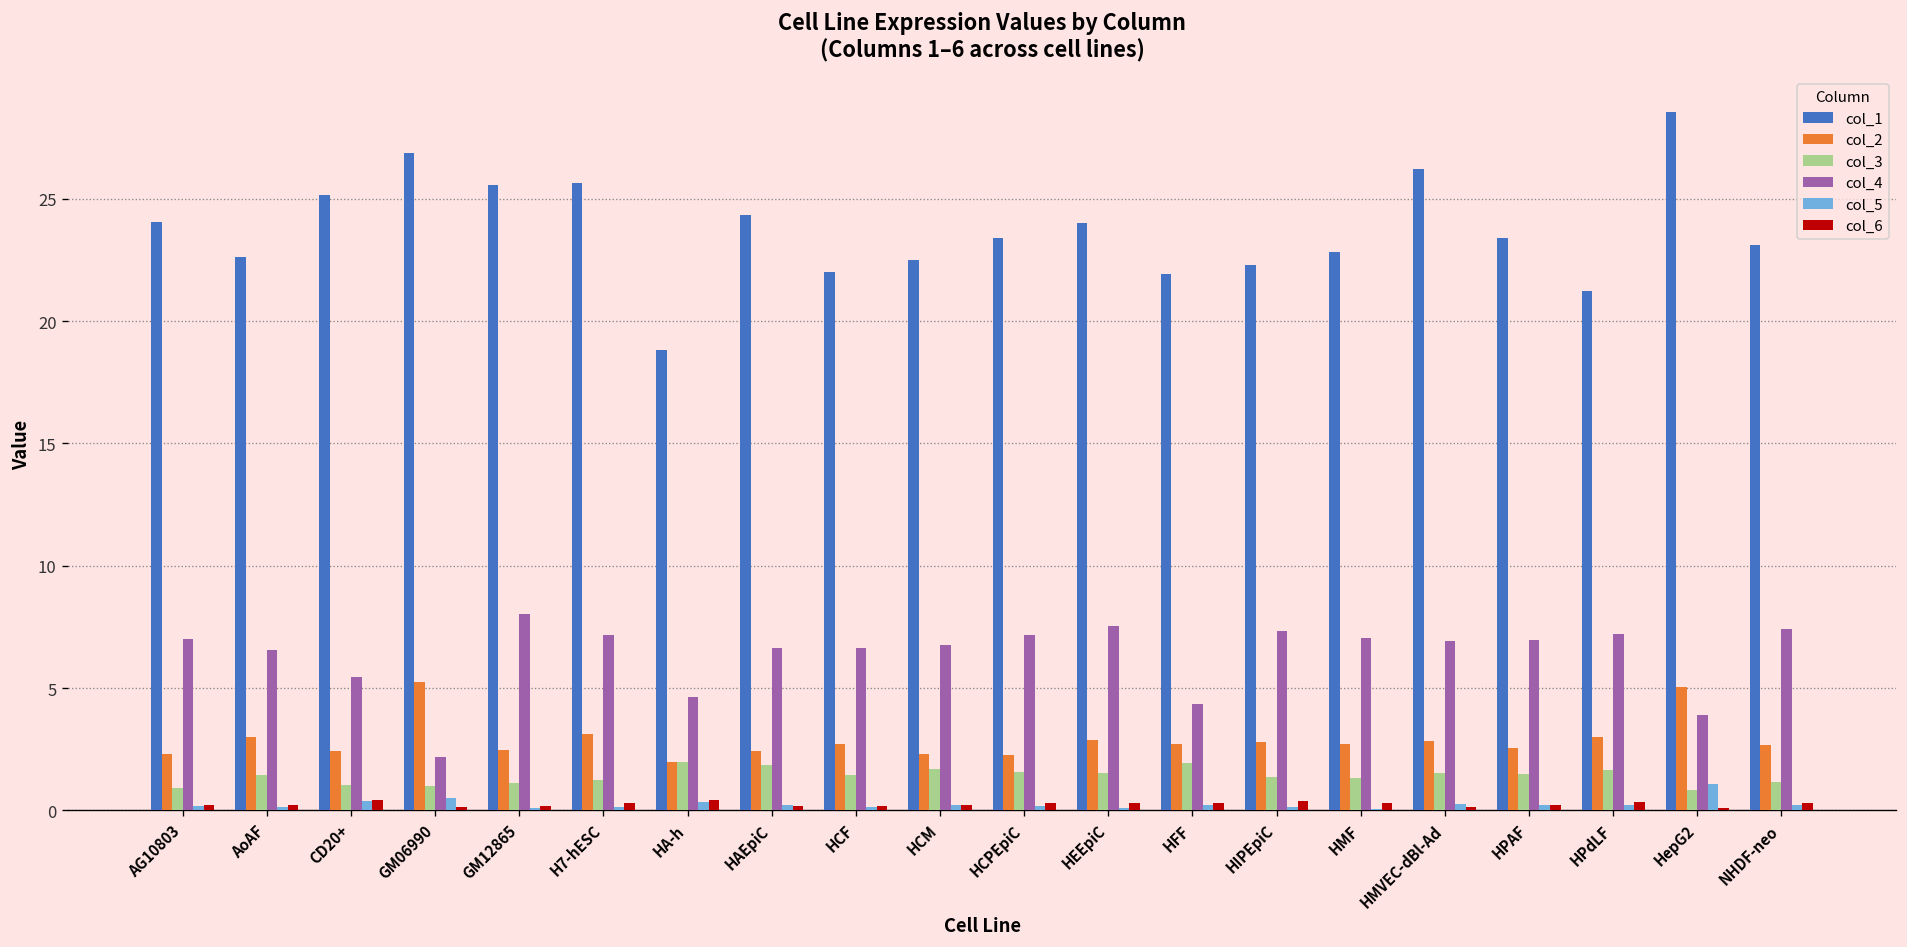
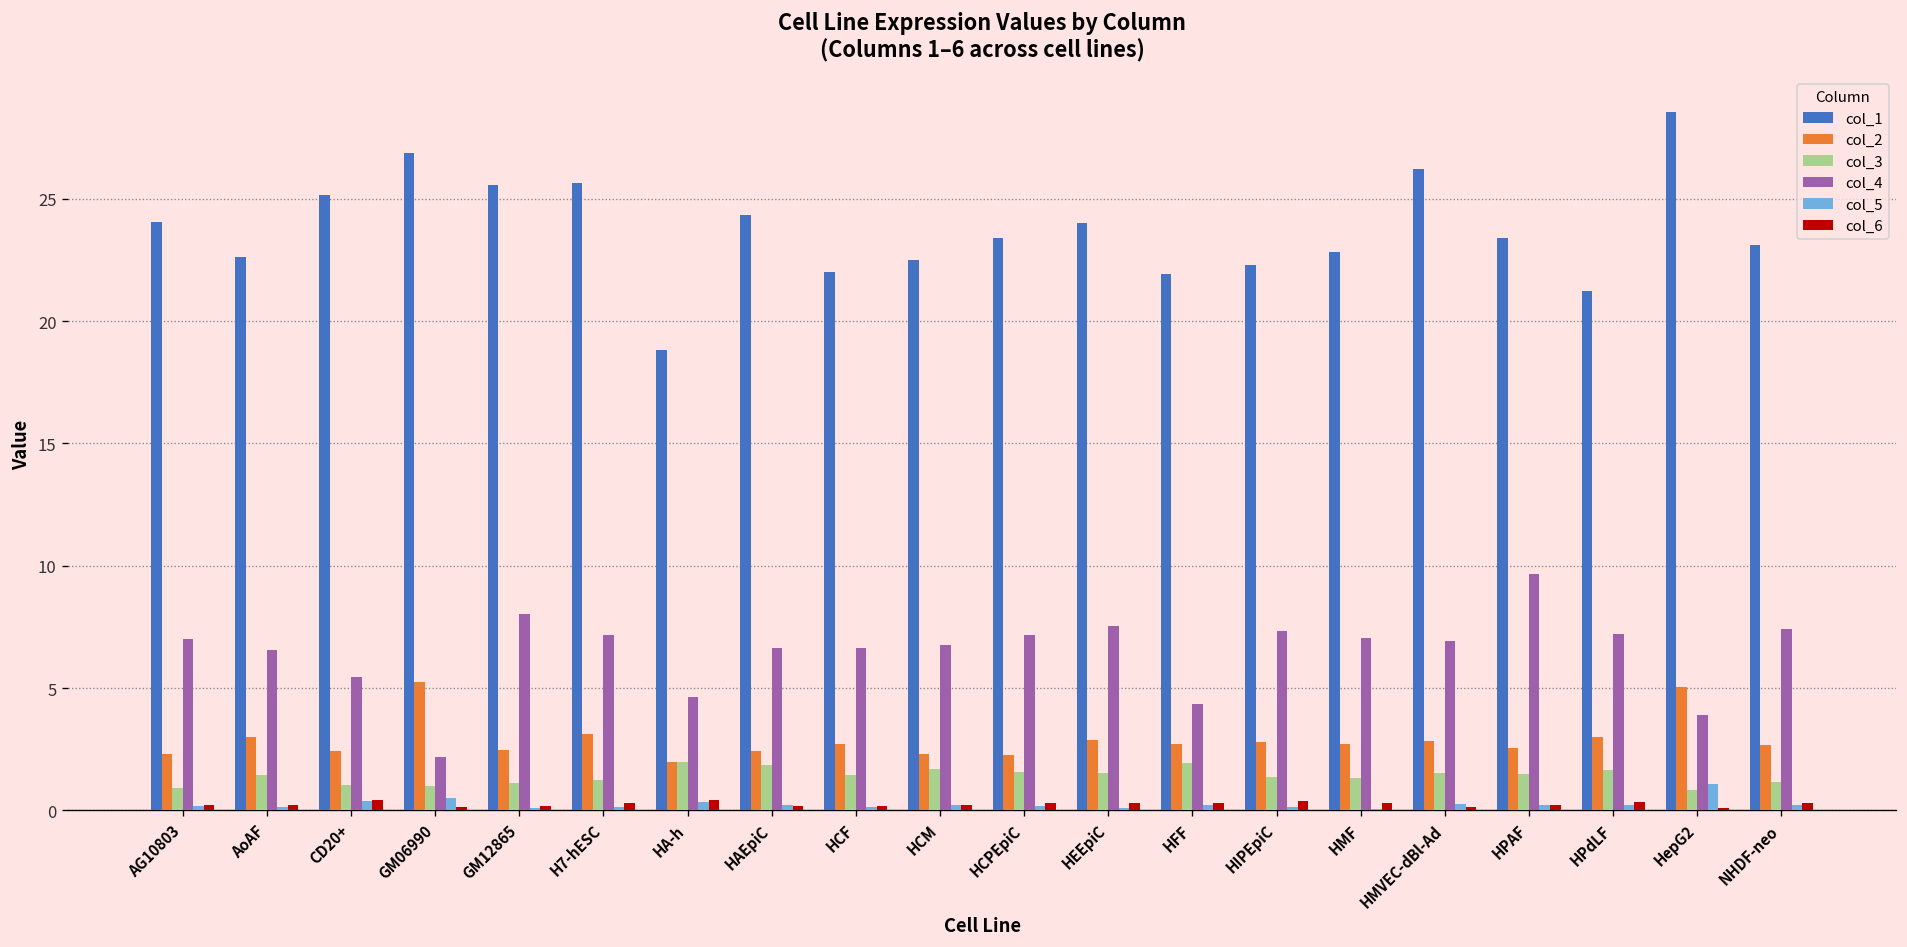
  {
    "col_1": {
      "AG10803": 24.0,
      "AoAF": 22.6,
      "CD20+": 25.1,
      "GM06990": 26.9,
      "GM12865": 25.5,
      "H7-hESC": 25.7,
      "HA-h": 18.8,
      "HAEpiC": 24.4,
      "HCF": 22.0,
      "HCM": 22.5,
      "HCPEpiC": 23.4,
      "HEEpiC": 24.0,
      "HFF": 21.9,
      "HIPEpiC": 22.3,
      "HMF": 22.8,
      "HMVEC-dBl-Ad": 26.2,
      "HPAF": 23.4,
      "HPdLF": 21.2,
      "HepG2": 28.6,
      "NHDF-neo": 23.1
    },
    "col_2": {
      "AG10803": 2.3,
      "AoAF": 3.0,
      "CD20+": 2.4,
      "GM06990": 5.2,
      "GM12865": 2.5,
      "H7-hESC": 3.1,
      "HA-h": 2.0,
      "HAEpiC": 2.4,
      "HCF": 2.7,
      "HCM": 2.3,
      "HCPEpiC": 2.3,
      "HEEpiC": 2.9,
      "HFF": 2.7,
      "HIPEpiC": 2.8,
      "HMF": 2.7,
      "HMVEC-dBl-Ad": 2.8,
      "HPAF": 2.5,
      "HPdLF": 3.0,
      "HepG2": 5.0,
      "NHDF-neo": 2.7
    },
    "col_3": {
      "AG10803": 0.9,
      "AoAF": 1.4,
      "CD20+": 1.1,
      "GM06990": 1.0,
      "GM12865": 1.1,
      "H7-hESC": 1.2,
      "HA-h": 2.0,
      "HAEpiC": 1.8,
      "HCF": 1.5,
      "HCM": 1.7,
      "HCPEpiC": 1.6,
      "HEEpiC": 1.5,
      "HFF": 1.9,
      "HIPEpiC": 1.4,
      "HMF": 1.3,
      "HMVEC-dBl-Ad": 1.5,
      "HPAF": 1.5,
      "HPdLF": 1.7,
      "HepG2": 0.8,
      "NHDF-neo": 1.2
    },
    "col_4": {
      "AG10803": 7.0,
      "AoAF": 6.6,
      "CD20+": 5.5,
      "GM06990": 2.2,
      "GM12865": 8.0,
      "H7-hESC": 7.2,
      "HA-h": 4.6,
      "HAEpiC": 6.6,
      "HCF": 6.7,
      "HCM": 6.8,
      "HCPEpiC": 7.2,
      "HEEpiC": 7.5,
      "HFF": 4.3,
      "HIPEpiC": 7.3,
      "HMF": 7.1,
      "HMVEC-dBl-Ad": 6.9,
-     "HPAF": 7.0,
+     "HPAF": 9.7,
      "HPdLF": 7.2,
      "HepG2": 3.9,
      "NHDF-neo": 7.4
    },
    "col_5": {
      "AG10803": 0.2,
      "AoAF": 0.1,
      "CD20+": 0.4,
      "GM06990": 0.5,
      "H7-hESC": 0.2,
      "HA-h": 0.3,
      "HAEpiC": 0.2,
      "HCF": 0.2,
      "HCM": 0.2,
      "HCPEpiC": 0.2,
      "HFF": 0.2,
      "HIPEpiC": 0.2,
      "HMVEC-dBl-Ad": 0.2,
      "HPAF": 0.2,
      "HPdLF": 0.2,
      "HepG2": 1.1,
      "NHDF-neo": 0.2
    },
    "col_6": {
      "AG10803": 0.2,
      "AoAF": 0.2,
      "CD20+": 0.4,
      "GM06990": 0.1,
      "GM12865": 0.2,
      "H7-hESC": 0.3,
      "HA-h": 0.4,
      "HAEpiC": 0.2,
      "HCF": 0.2,
      "HCM": 0.2,
      "HCPEpiC": 0.3,
      "HEEpiC": 0.3,
      "HFF": 0.3,
      "HIPEpiC": 0.4,
      "HMF": 0.3,
      "HMVEC-dBl-Ad": 0.1,
      "HPAF": 0.2,
      "HPdLF": 0.3,
      "NHDF-neo": 0.3
    }
  }
